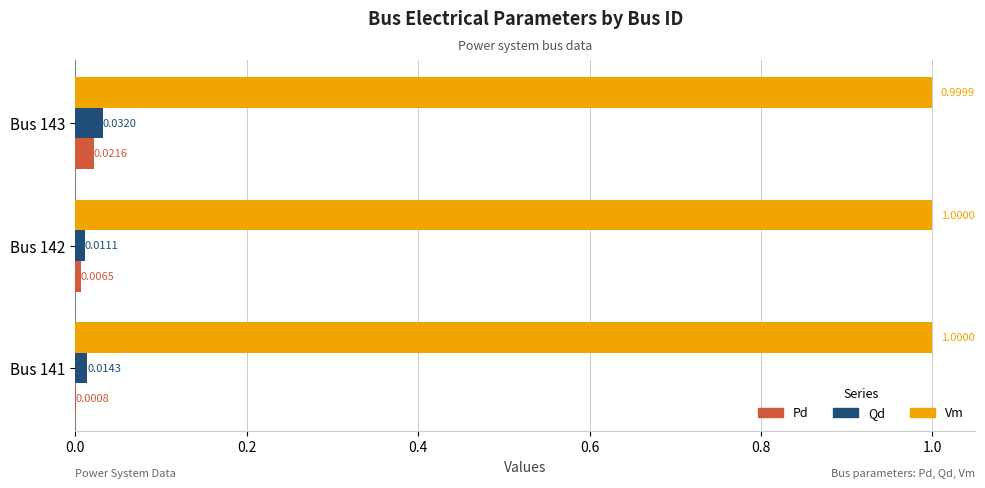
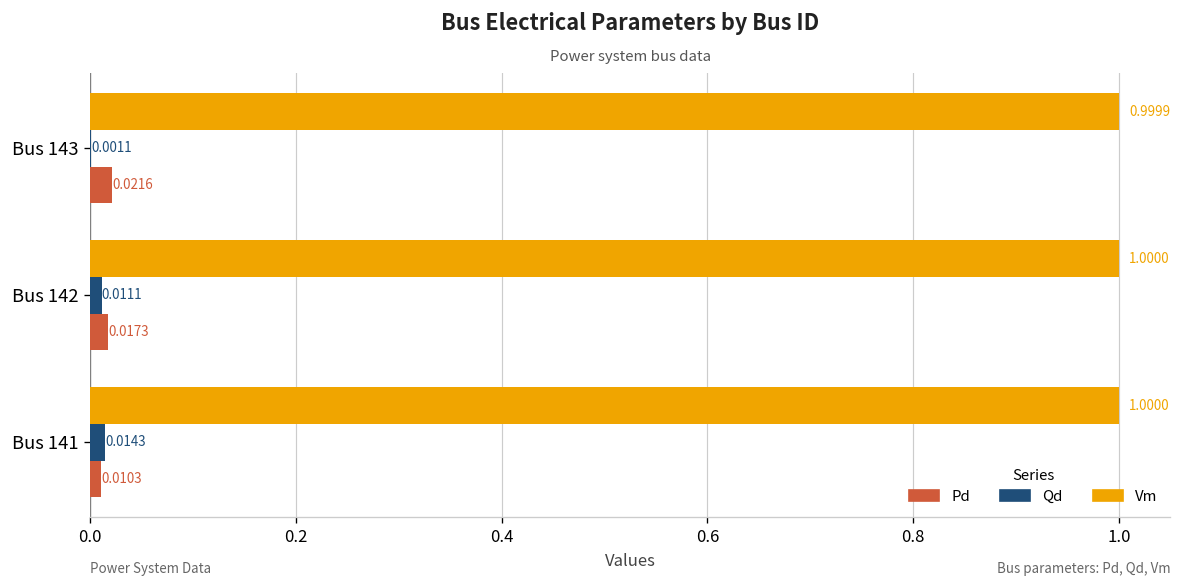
  {
    "Pd": {
      "Bus 143": 0.0216,
-     "Bus 142": 0.0065,
-     "Bus 141": 0.0008
+     "Bus 142": 0.0173,
+     "Bus 141": 0.0103
    },
    "Qd": {
-     "Bus 143": 0.0320,
+     "Bus 143": 0.0011,
      "Bus 142": 0.0111,
      "Bus 141": 0.0143
    },
    "Vm": {
      "Bus 143": 0.9999,
      "Bus 142": 1.0000,
      "Bus 141": 1.0000
    }
  }
